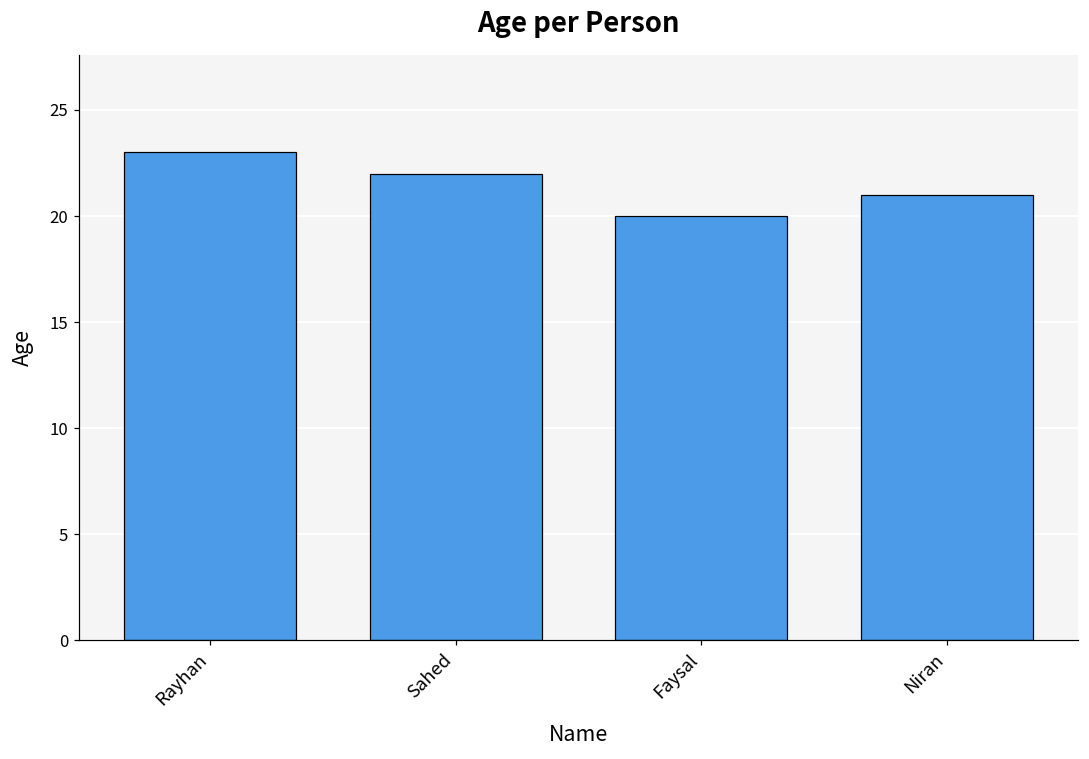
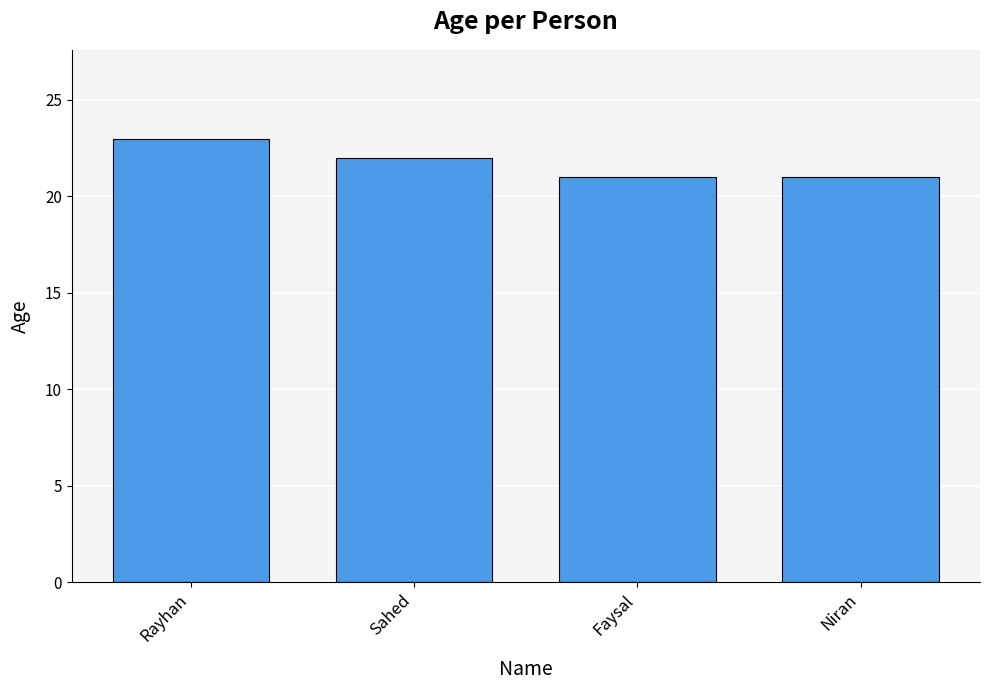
  {
    "Rayhan": 23,
    "Sahed": 22,
-   "Faysal": 20,
+   "Faysal": 21,
    "Niran": 21
  }
